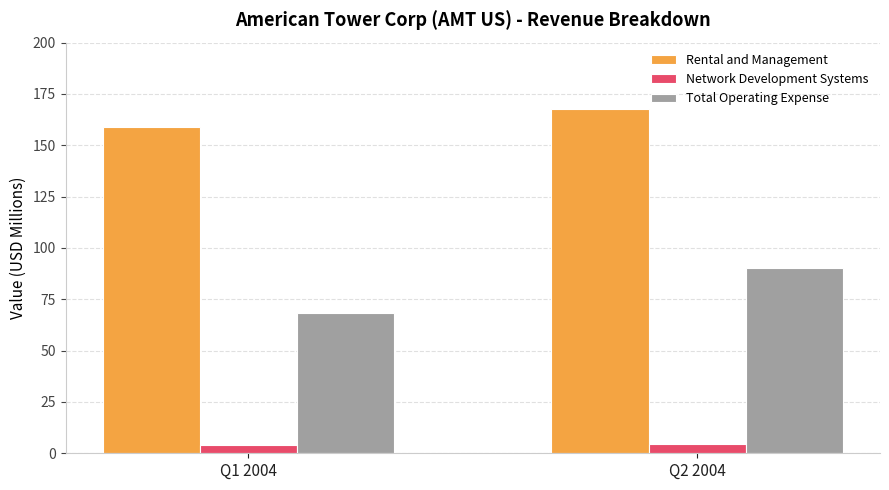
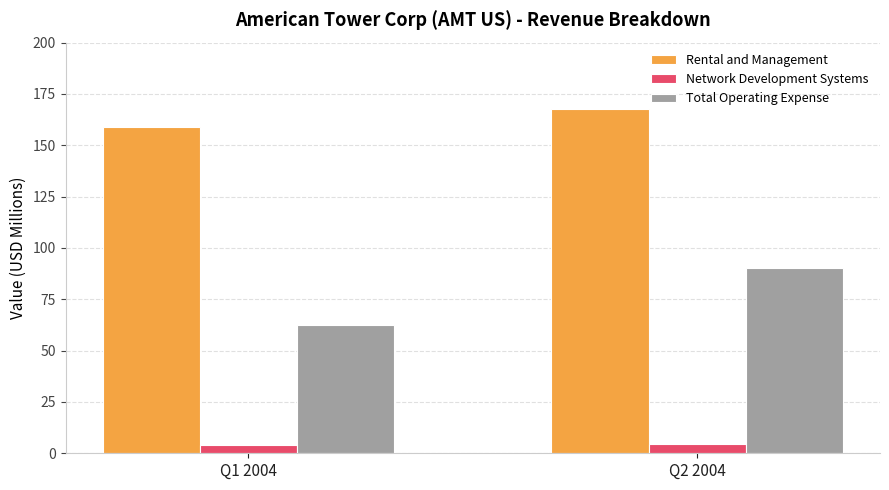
  {
    "Rental and Management": {
      "Q1 2004": 159,
      "Q2 2004": 168
    },
    "Network Development Systems": {
      "Q1 2004": 4,
      "Q2 2004": 5
    },
    "Total Operating Expense": {
-     "Q1 2004": 68,
+     "Q1 2004": 62,
      "Q2 2004": 90
    }
  }
